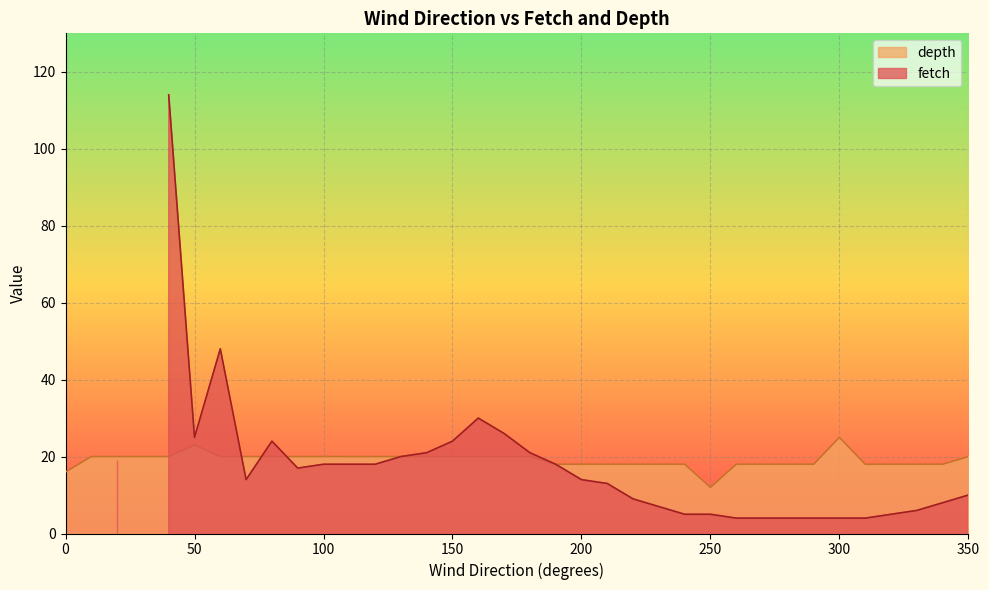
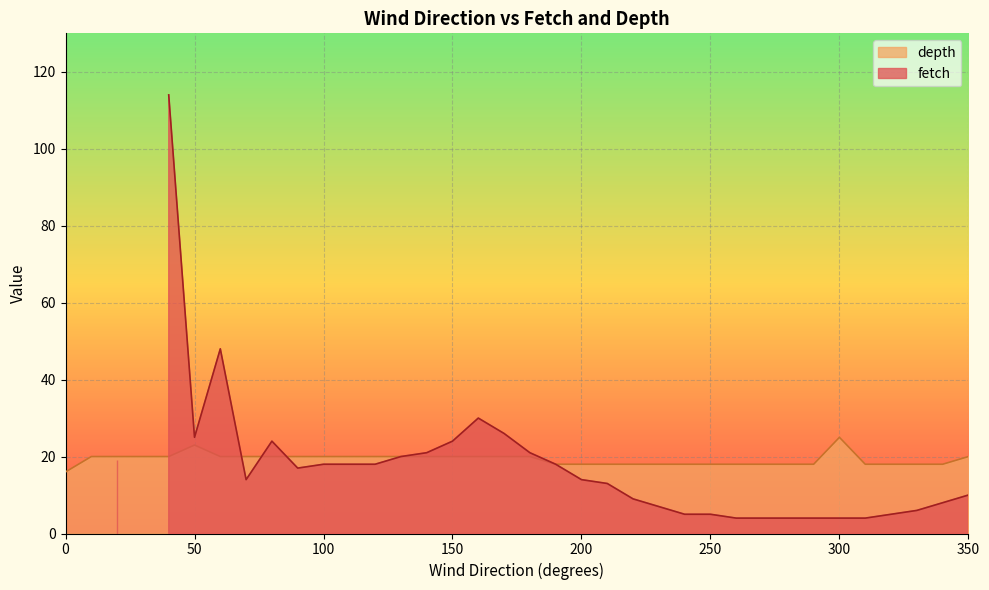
  {
    "depth": {
      "0": 16,
      "50": 23,
      "100": 20,
      "150": 20,
      "200": 18,
-     "250": 12,
+     "250": 18,
      "300": 25,
      "350": 20
    }
  }
